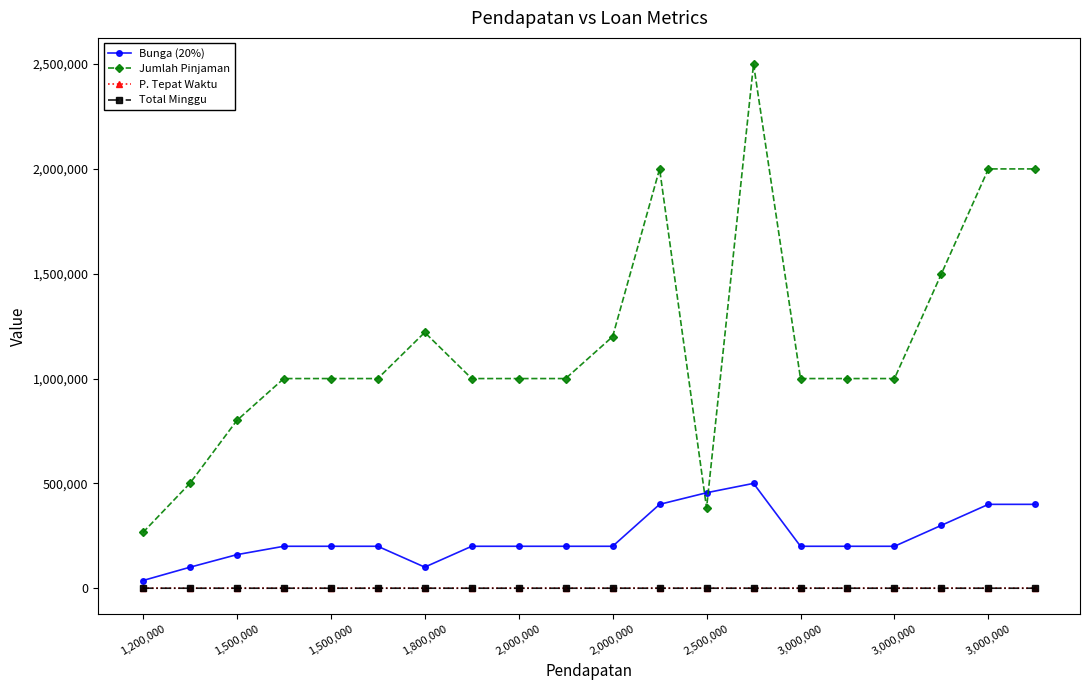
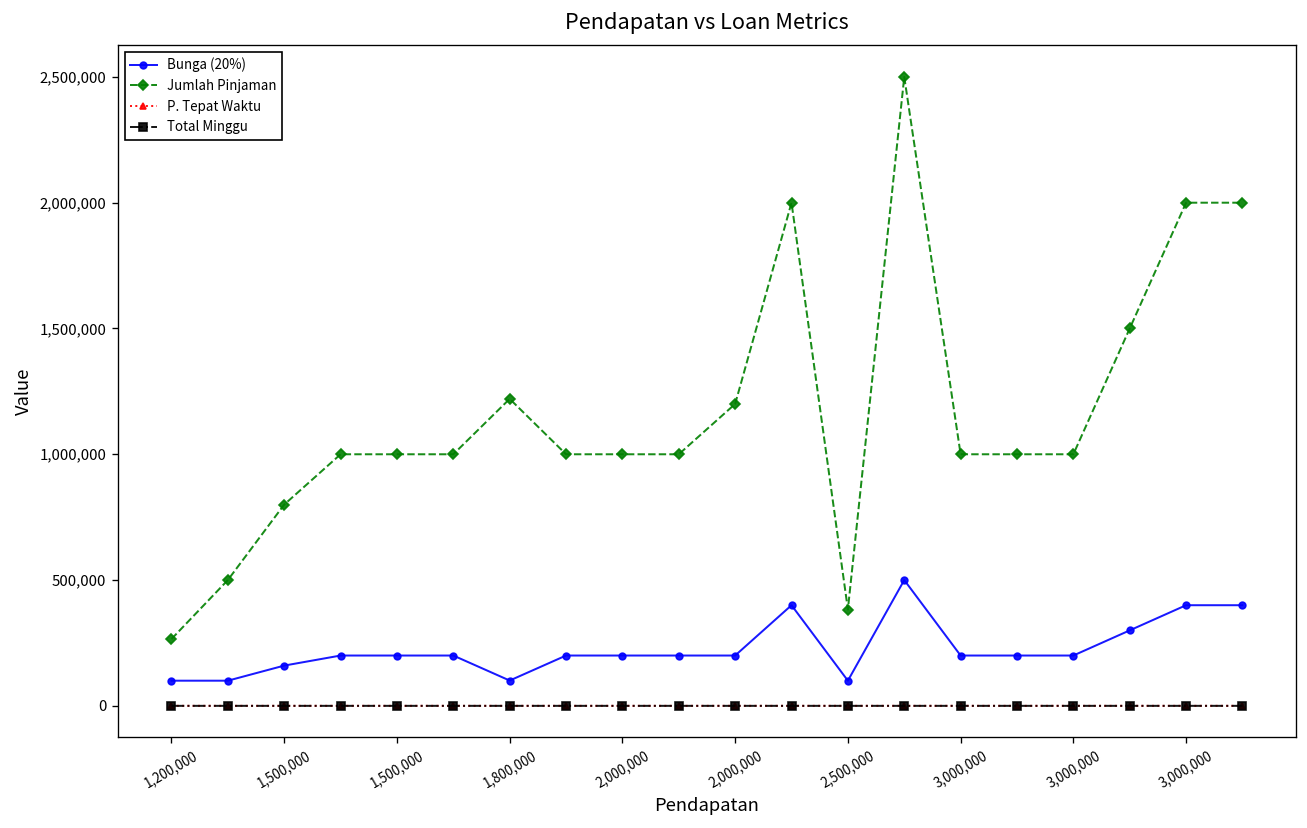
  {
    "Bunga (20%)": {
-     "1,200,000": "40,000",
+     "1,200,000": "100,000",
      "1,800,000": "100,000",
-     "2,500,000": "460,000"
+     "2,500,000": "100,000"
    },
    "Jumlah Pinjaman": {
      "1,200,000": "270,000",
      "1,800,000": "1,220,000",
      "2,500,000": "380,000"
    },
    "Total Minggu": {
      "1,200,000": "0",
      "1,800,000": "0",
      "2,500,000": "0"
    }
  }
